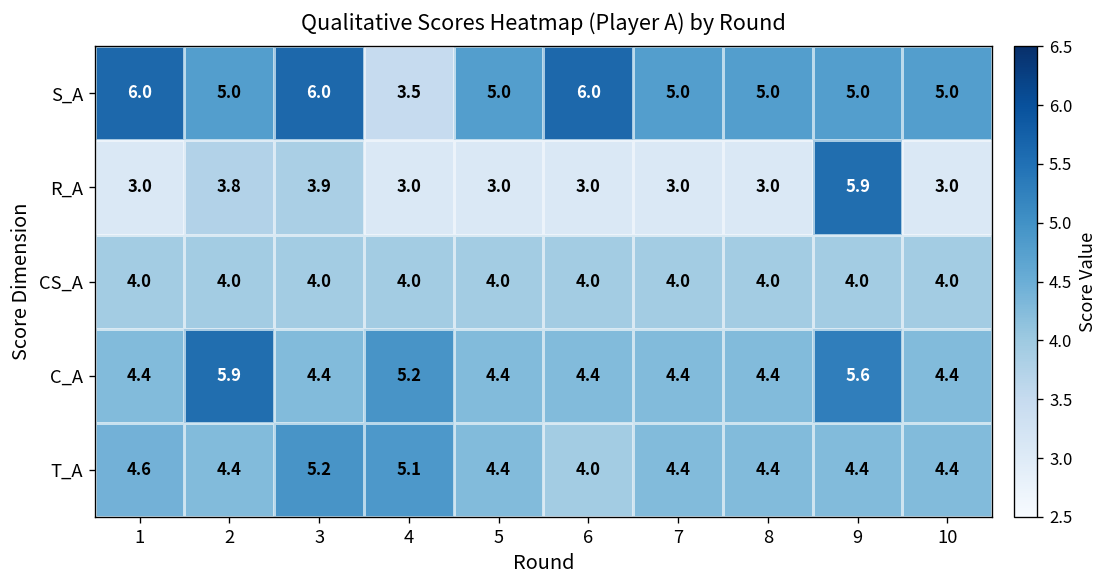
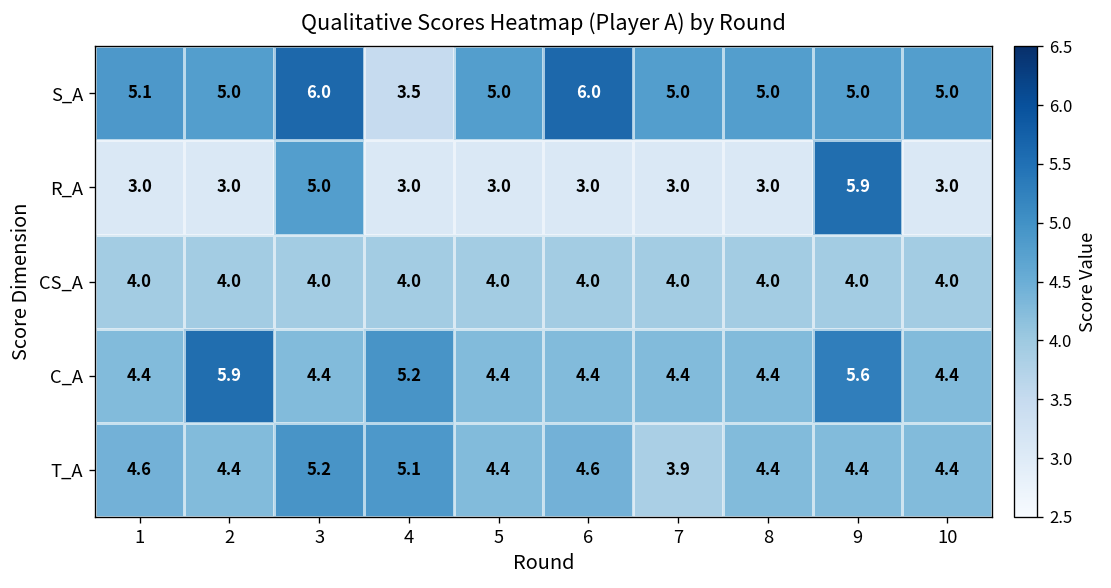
  {
    "S_A": {
-     "1": 6.0,
+     "1": 5.1,
      "2": 5.0,
      "3": 6.0,
      "4": 3.5,
      "5": 5.0,
      "6": 6.0,
      "7": 5.0,
      "8": 5.0,
      "9": 5.0,
      "10": 5.0
    },
    "R_A": {
      "1": 3.0,
-     "2": 3.8,
-     "3": 3.9,
+     "2": 3.0,
+     "3": 5.0,
      "4": 3.0,
      "5": 3.0,
      "6": 3.0,
      "7": 3.0,
      "8": 3.0,
      "9": 5.9,
      "10": 3.0
    },
    "CS_A": {
      "1": 4.0,
      "2": 4.0,
      "3": 4.0,
      "4": 4.0,
      "5": 4.0,
      "6": 4.0,
      "7": 4.0,
      "8": 4.0,
      "9": 4.0,
      "10": 4.0
    },
    "C_A": {
      "1": 4.4,
      "2": 5.9,
      "3": 4.4,
      "4": 5.2,
      "5": 4.4,
      "6": 4.4,
      "7": 4.4,
      "8": 4.4,
      "9": 5.6,
      "10": 4.4
    },
    "T_A": {
      "1": 4.6,
      "2": 4.4,
      "3": 5.2,
      "4": 5.1,
      "5": 4.4,
-     "6": 4.0,
-     "7": 4.4,
+     "6": 4.6,
+     "7": 3.9,
      "8": 4.4,
      "9": 4.4,
      "10": 4.4
    }
  }
